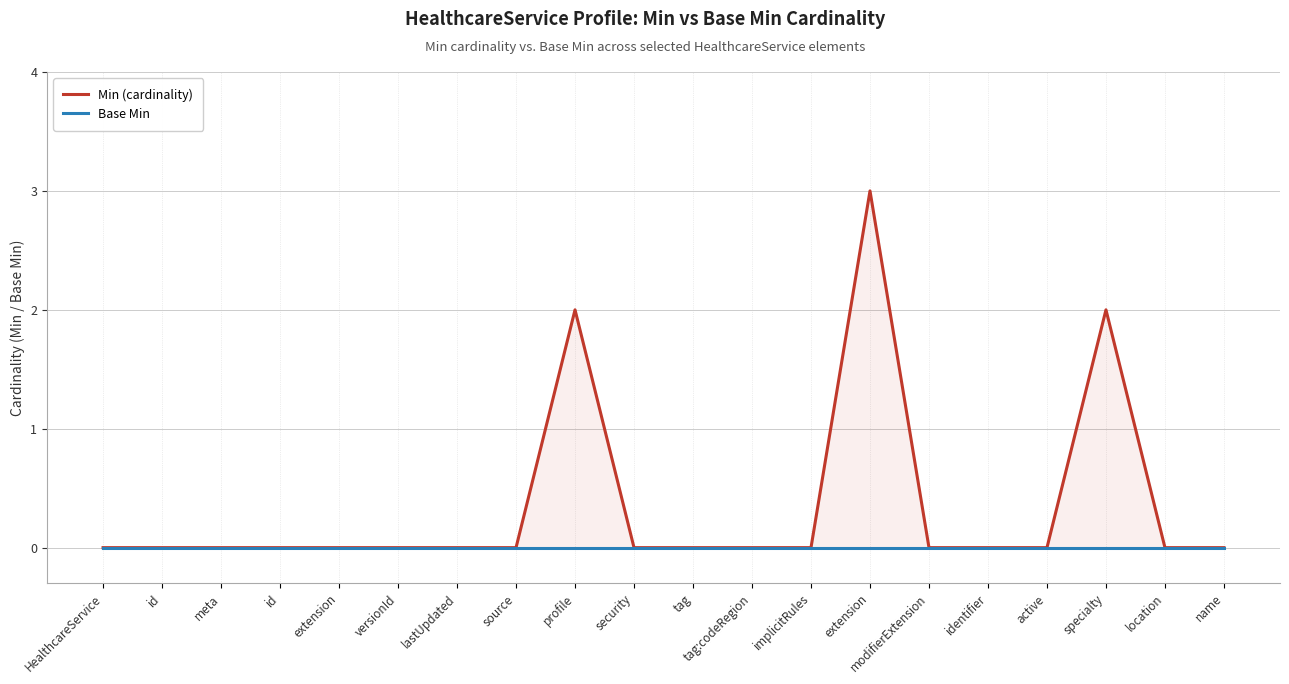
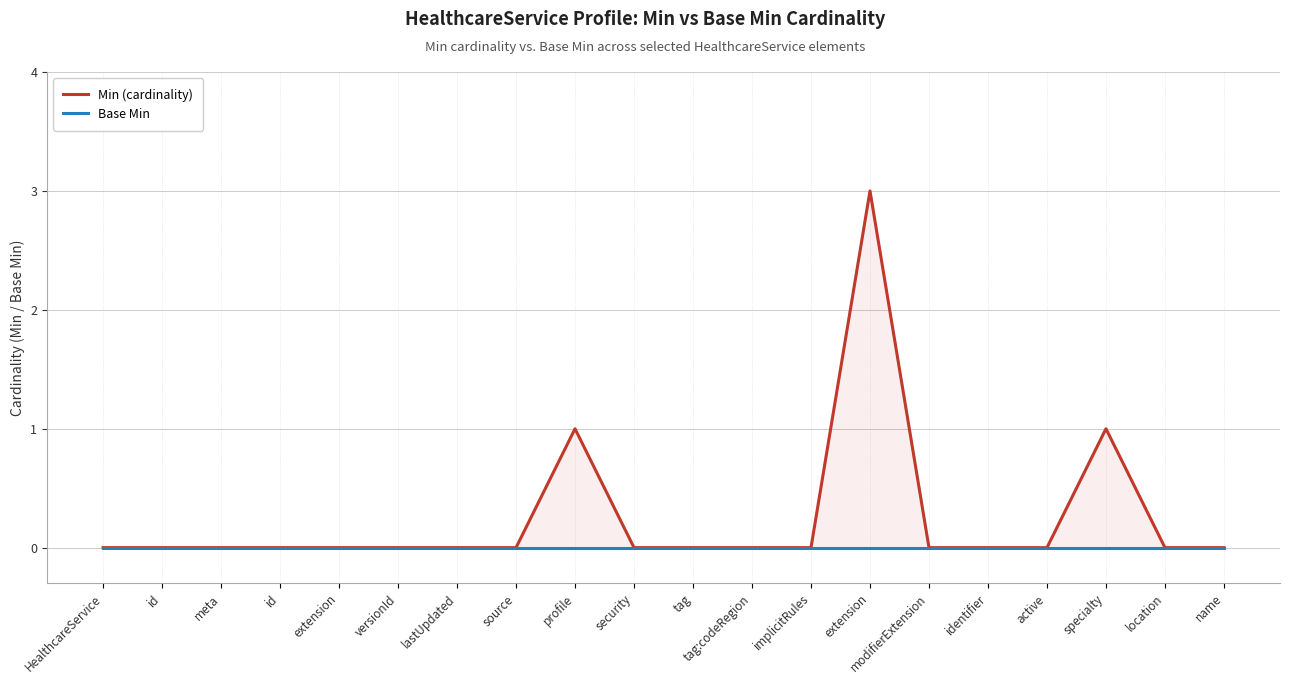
  {
    "Min (cardinality)": {
-     "profile": 2,
-     "specialty": 2
+     "profile": 1,
+     "specialty": 1
    },
    "Base Min": {
      "profile": 0,
      "specialty": 0
    }
  }
